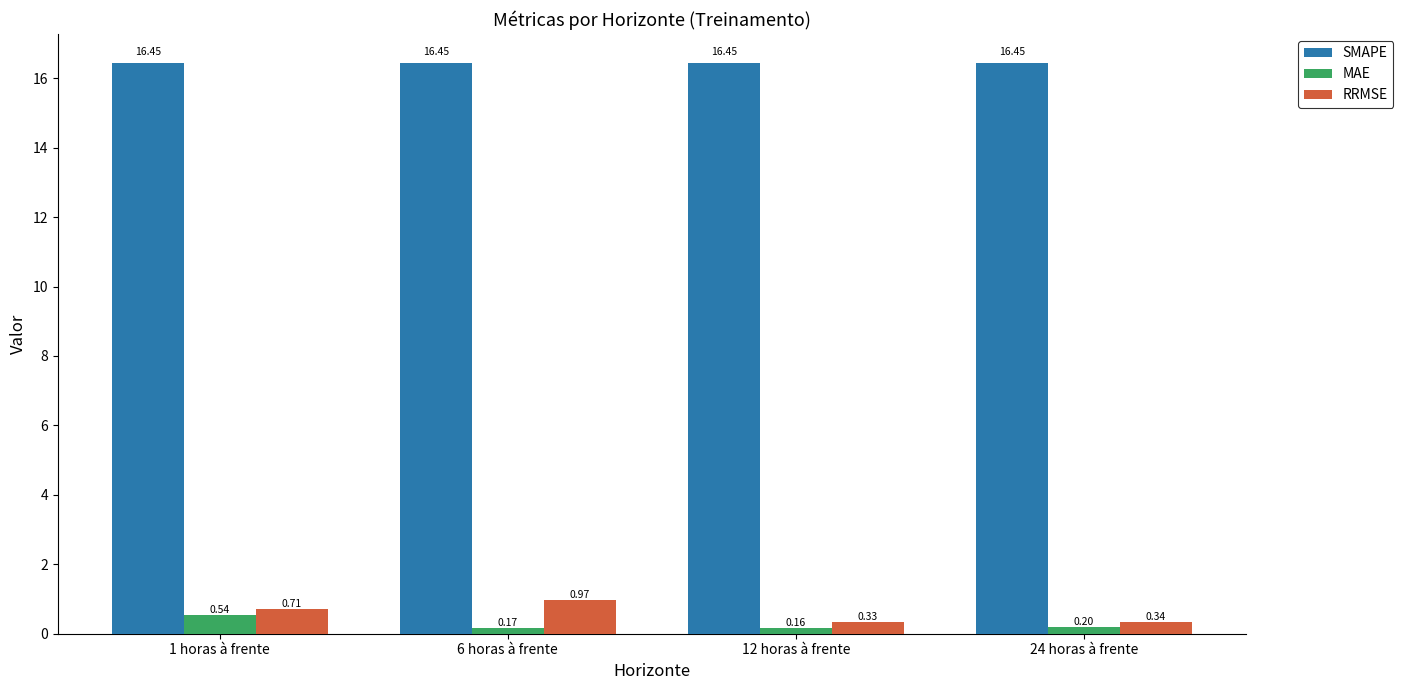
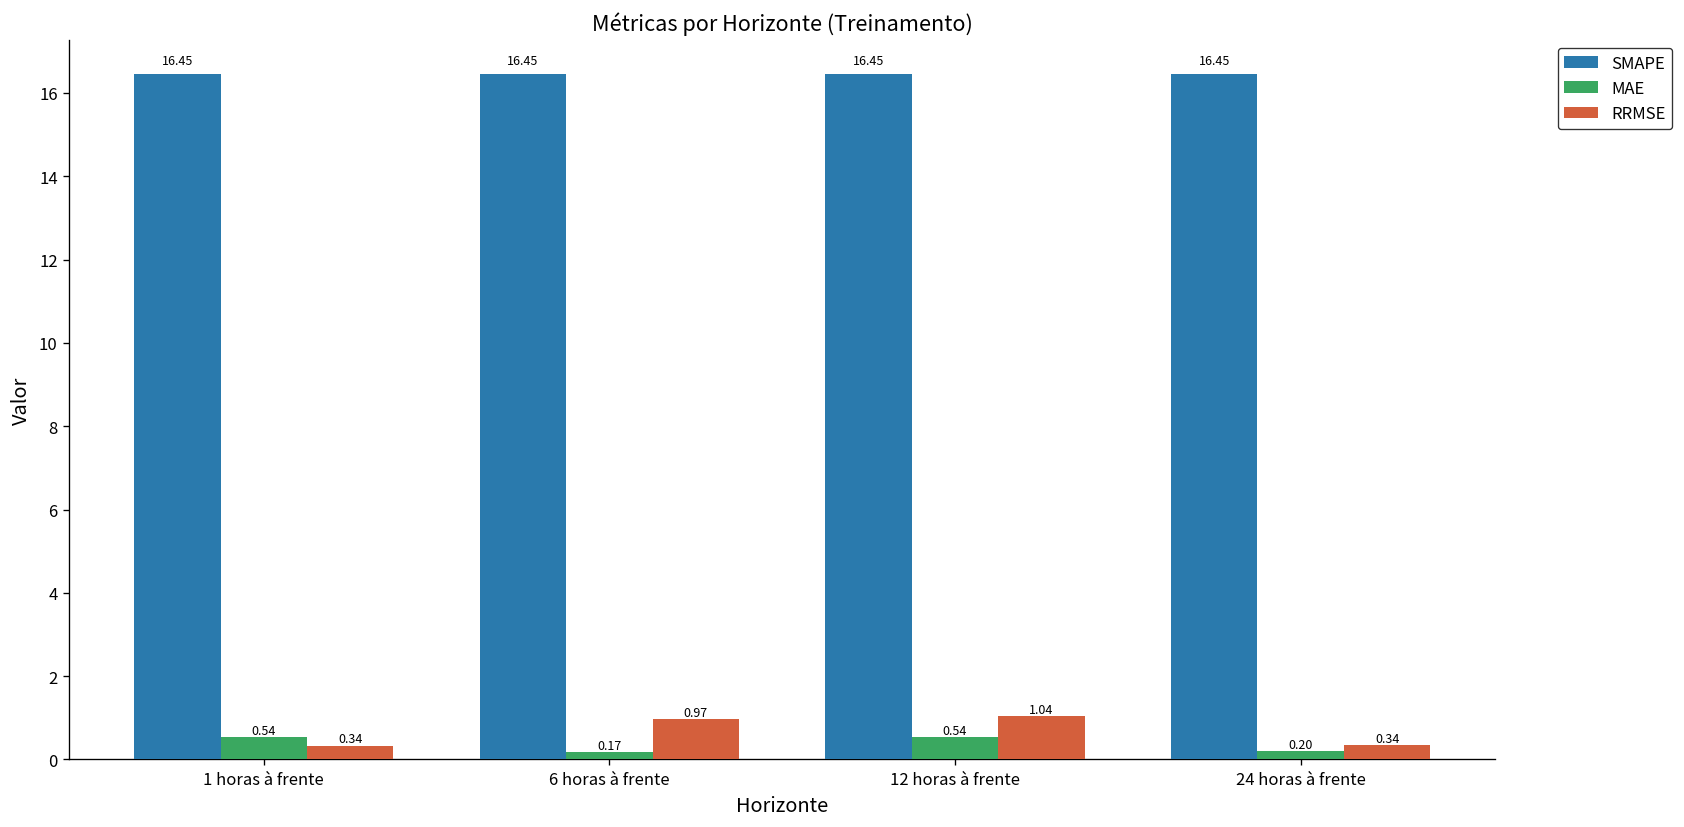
  {
    "SMAPE": {
      "1 horas à frente": 16.45,
      "6 horas à frente": 16.45,
      "12 horas à frente": 16.45,
      "24 horas à frente": 16.45
    },
    "MAE": {
      "1 horas à frente": 0.54,
      "6 horas à frente": 0.17,
-     "12 horas à frente": 0.16,
+     "12 horas à frente": 0.54,
      "24 horas à frente": 0.20
    },
    "RRMSE": {
-     "1 horas à frente": 0.71,
+     "1 horas à frente": 0.34,
      "6 horas à frente": 0.97,
-     "12 horas à frente": 0.33,
+     "12 horas à frente": 1.04,
      "24 horas à frente": 0.34
    }
  }
